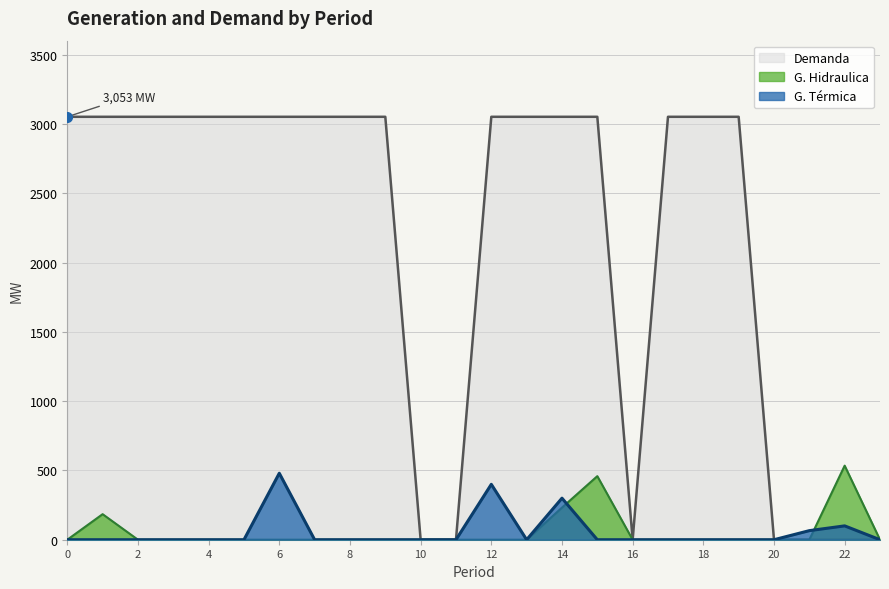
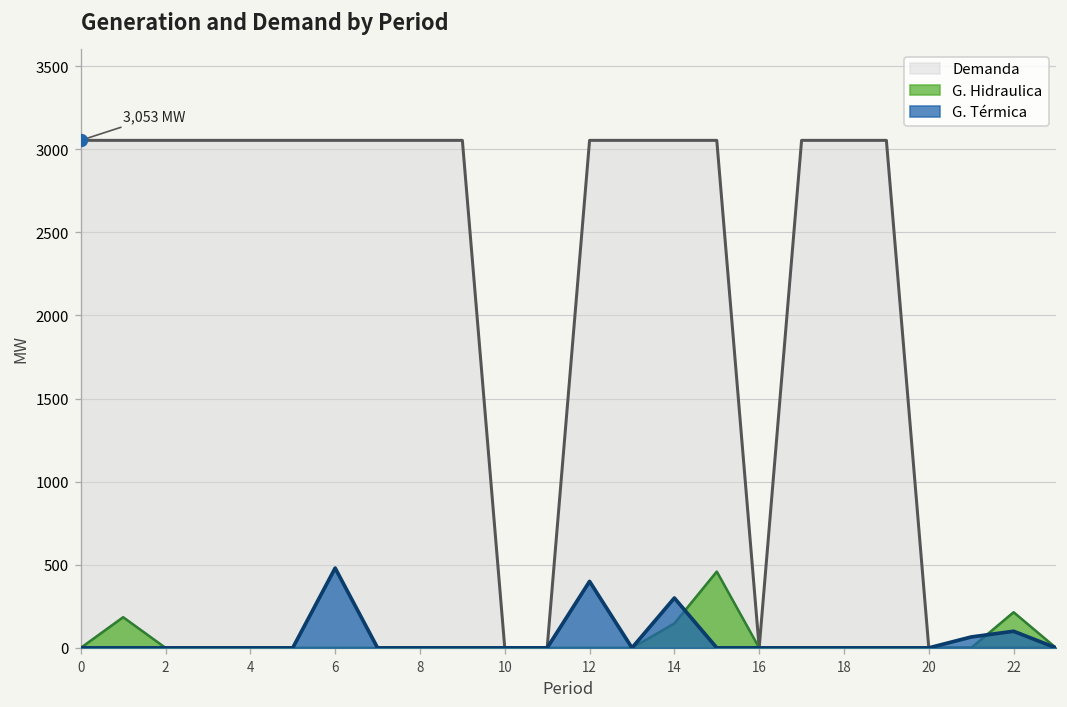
  {
    "Demanda": {
      "4": 3050,
      "6": 3050,
      "8": 3050,
      "12": 3050,
      "14": 3050,
      "18": 3050,
      "22": 0
    },
    "G. Hidraulica": {
      "6": 0,
      "12": 0,
-     "14": 230,
-     "22": 530
+     "14": 150,
+     "22": 210
    }
  }
